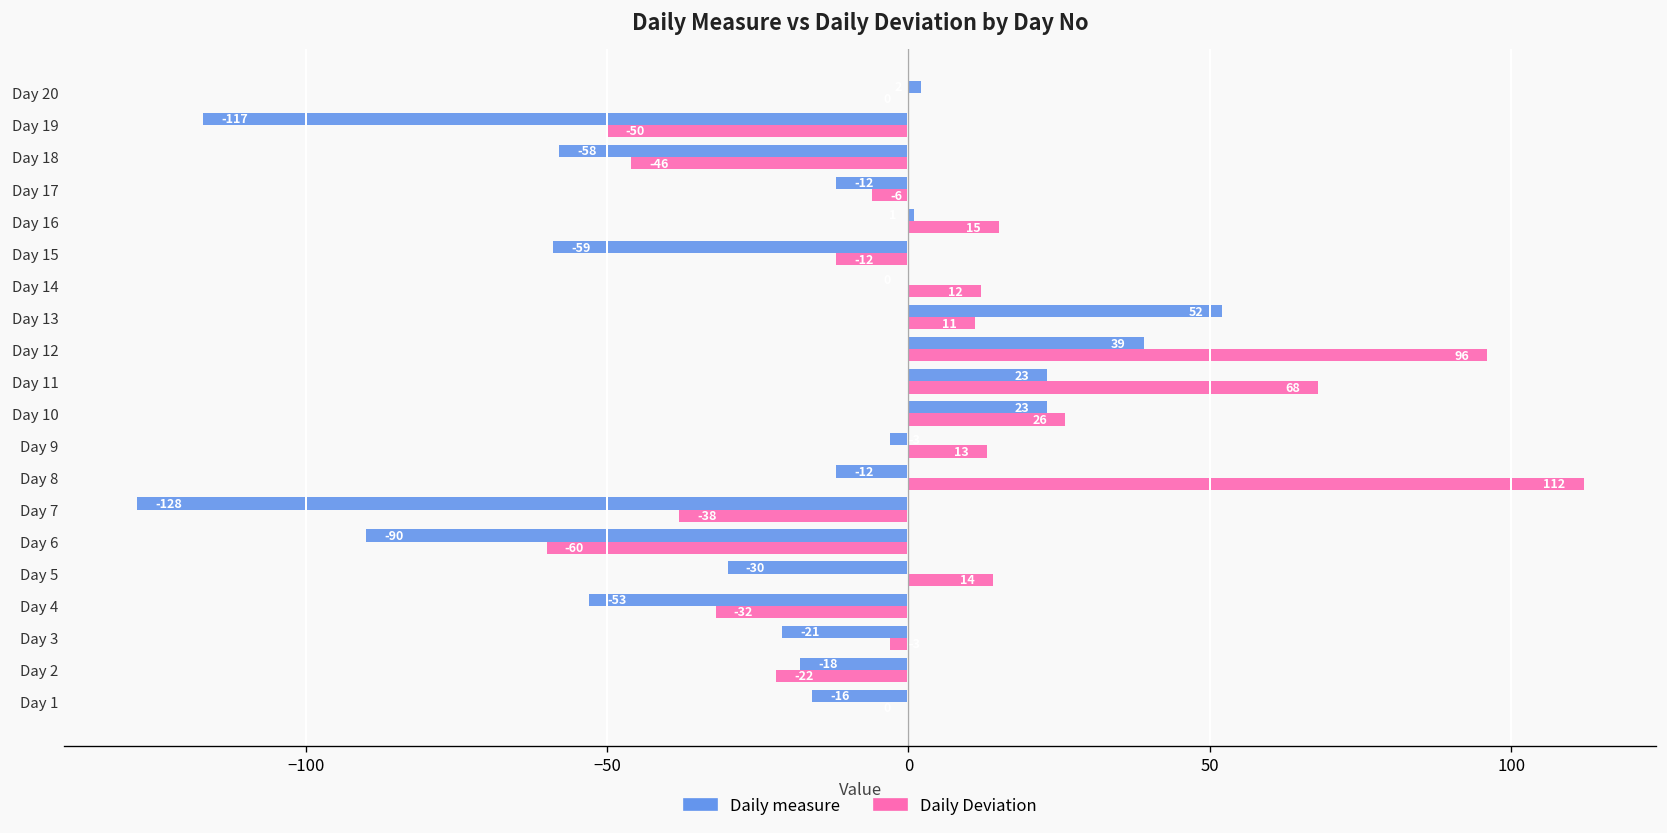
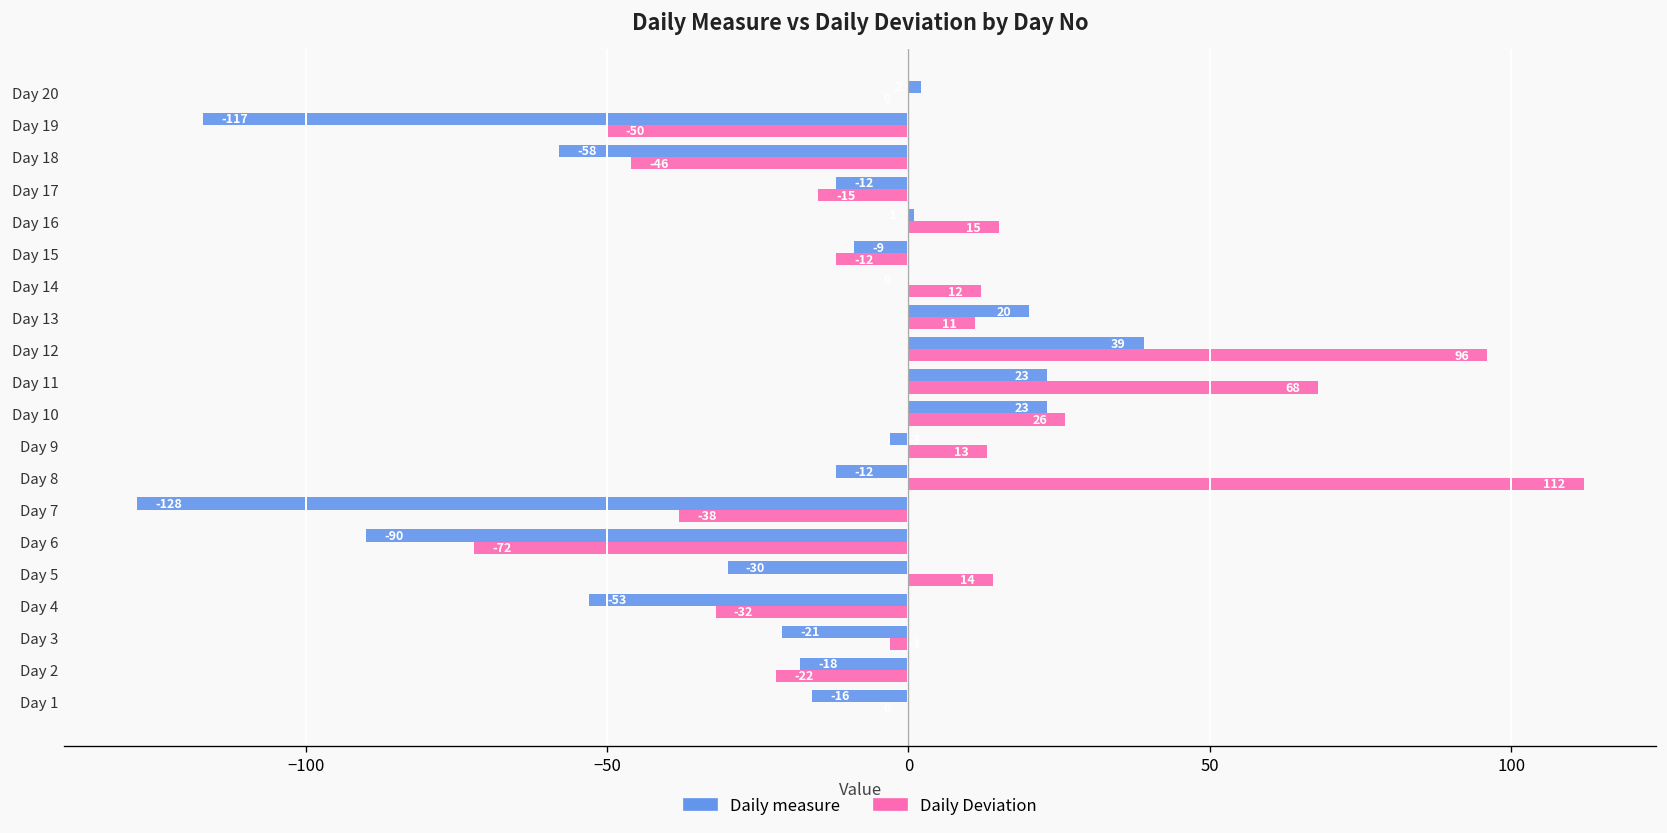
  {
    "Daily measure": {
      "Day 19": -117,
      "Day 18": -58,
      "Day 17": -12,
-     "Day 15": -59,
-     "Day 13": 52,
+     "Day 15": -9,
+     "Day 13": 20,
      "Day 12": 39,
      "Day 11": 23,
      "Day 10": 23,
      "Day 8": -12,
      "Day 7": -128,
      "Day 6": -90,
      "Day 5": -30,
      "Day 4": -53,
      "Day 3": -21,
      "Day 2": -18,
      "Day 1": -16
    },
    "Daily Deviation": {
      "Day 19": -50,
      "Day 18": -46,
-     "Day 17": -6,
+     "Day 17": -15,
      "Day 16": 15,
      "Day 15": -12,
      "Day 14": 12,
      "Day 13": 11,
      "Day 12": 96,
      "Day 11": 68,
      "Day 10": 26,
      "Day 9": 13,
      "Day 8": 112,
      "Day 7": -38,
-     "Day 6": -60,
+     "Day 6": -72,
      "Day 5": 14,
      "Day 4": -32,
      "Day 2": -22
    }
  }
